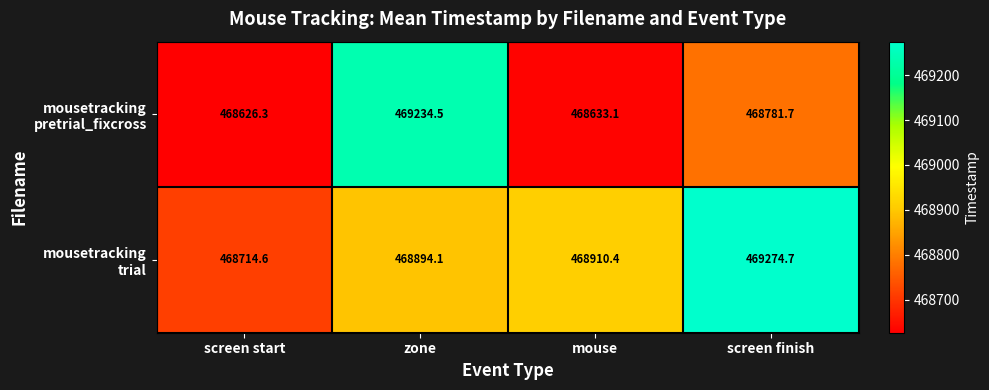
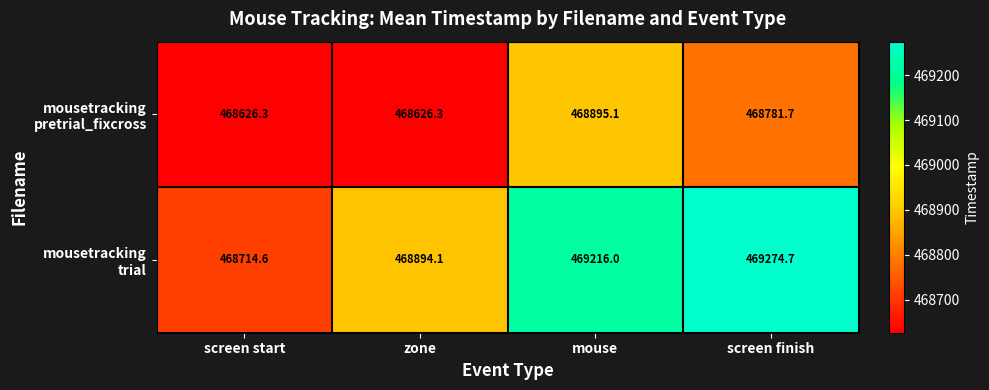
  {
    "mousetracking pretrial_fixcross": {
      "screen start": 468626.3,
-     "zone": 469234.5,
-     "mouse": 468633.1,
+     "zone": 468626.3,
+     "mouse": 468895.1,
      "screen finish": 468781.7
    },
    "mousetracking trial": {
      "screen start": 468714.6,
      "zone": 468894.1,
-     "mouse": 468910.4,
+     "mouse": 469216.0,
      "screen finish": 469274.7
    }
  }
